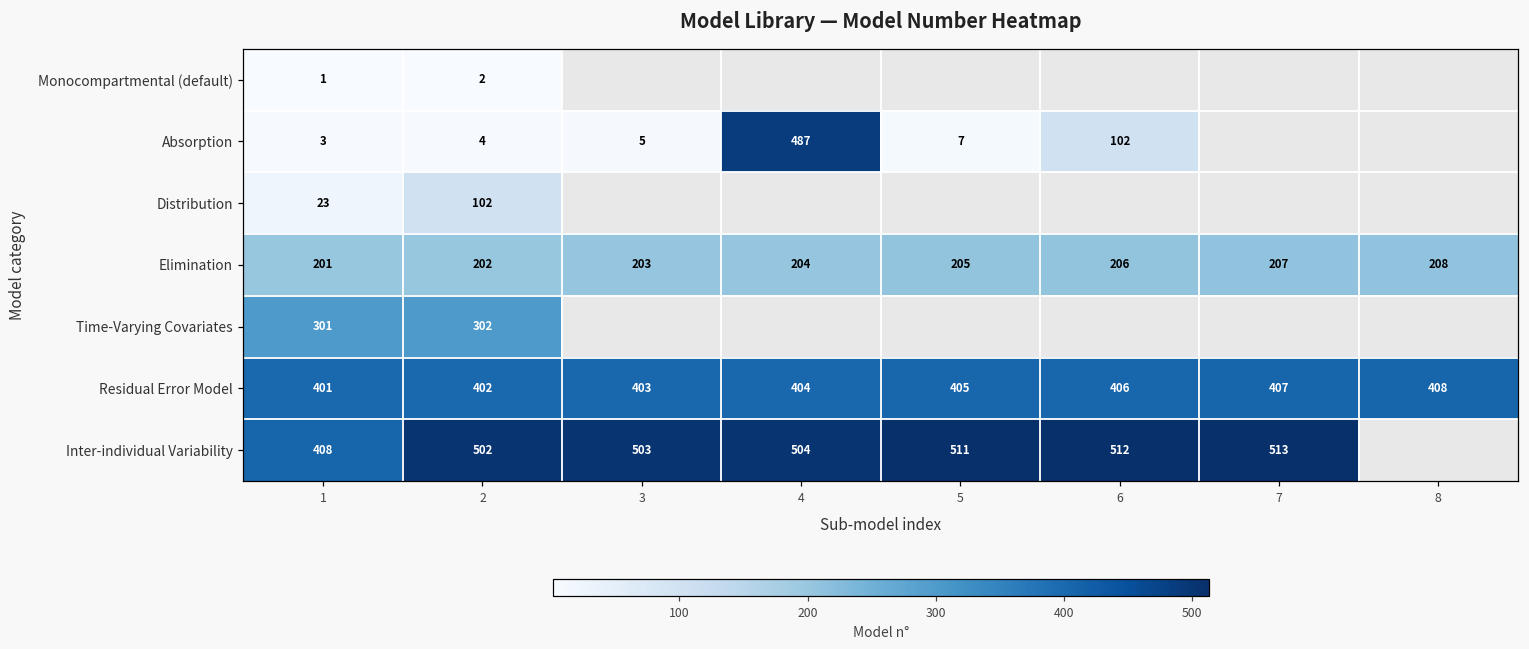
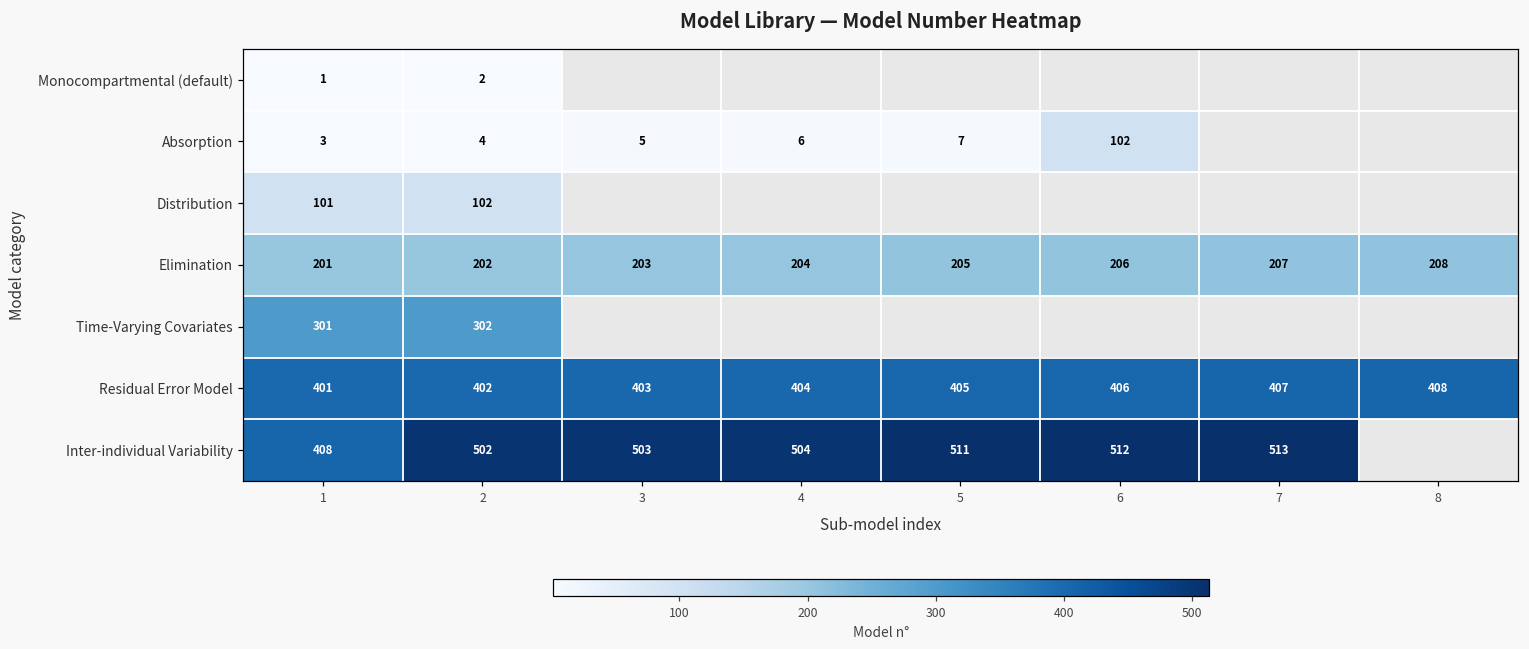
  {
    "Monocompartmental (default)": {
      "1": 1,
      "2": 2
    },
    "Absorption": {
      "1": 3,
      "2": 4,
      "3": 5,
-     "4": 487,
+     "4": 6,
      "5": 7,
      "6": 102
    },
    "Distribution": {
-     "1": 23,
+     "1": 101,
      "2": 102
    },
    "Elimination": {
      "1": 201,
      "2": 202,
      "3": 203,
      "4": 204,
      "5": 205,
      "6": 206,
      "7": 207,
      "8": 208
    },
    "Time-Varying Covariates": {
      "1": 301,
      "2": 302
    },
    "Residual Error Model": {
      "1": 401,
      "2": 402,
      "3": 403,
      "4": 404,
      "5": 405,
      "6": 406,
      "7": 407,
      "8": 408
    },
    "Inter-individual Variability": {
      "1": 408,
      "2": 502,
      "3": 503,
      "4": 504,
      "5": 511,
      "6": 512,
      "7": 513
    }
  }
